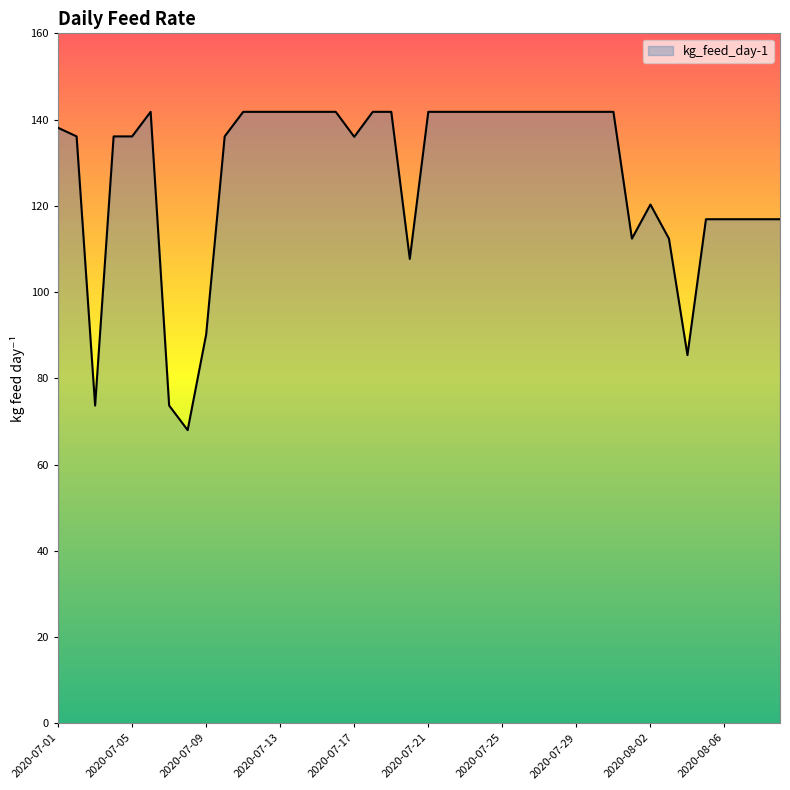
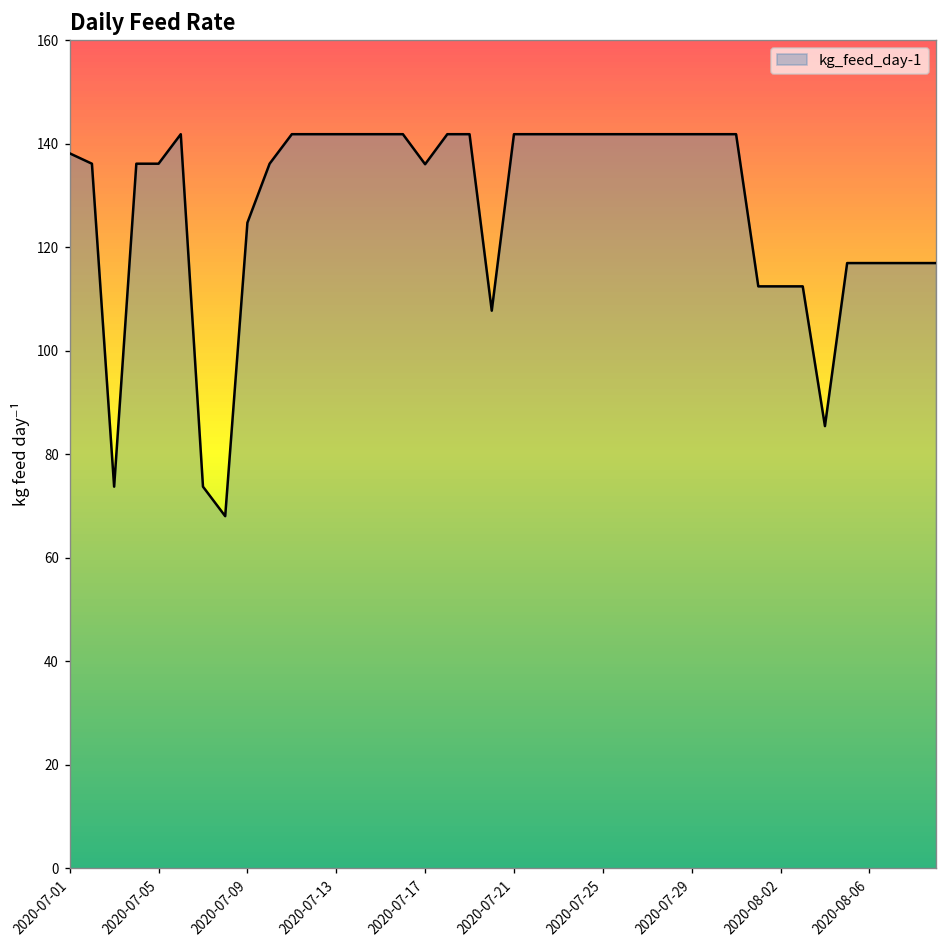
  {
    "2020-07-01": 138,
    "2020-07-05": 136,
-   "2020-07-09": 90,
+   "2020-07-09": 125,
    "2020-07-13": 142,
    "2020-07-17": 136,
    "2020-07-21": 142,
    "2020-07-25": 142,
    "2020-07-29": 142,
-   "2020-08-02": 120,
+   "2020-08-02": 112,
    "2020-08-06": 117
  }
